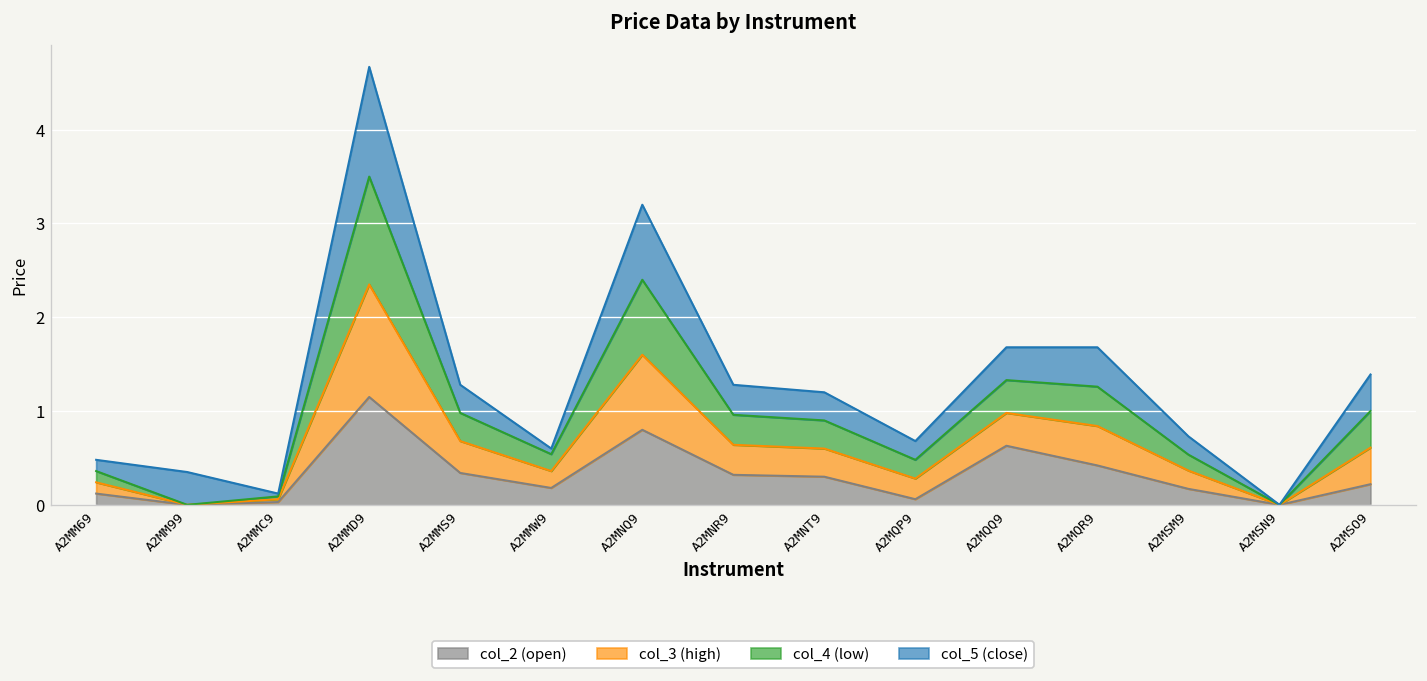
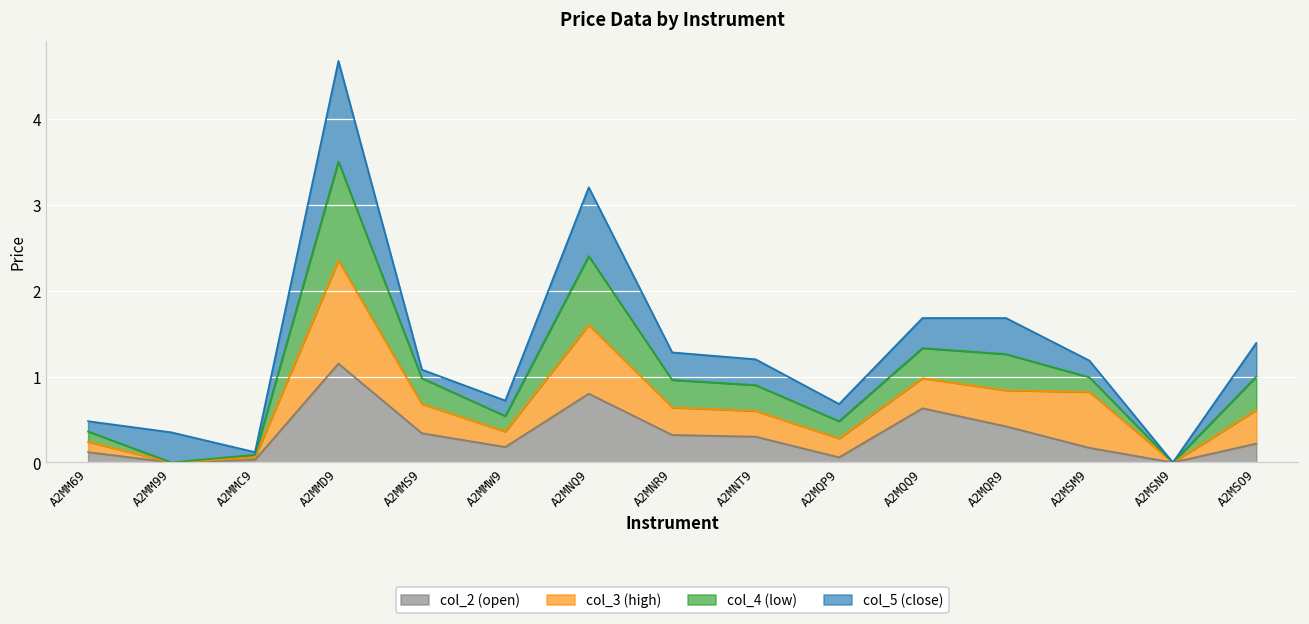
  {
    "col_2 (open)": {
      "A2MM69": 0.1,
      "A2MMD9": 1.2,
      "A2MMS9": 0.3,
      "A2MMW9": 0.2,
      "A2MNQ9": 0.8,
      "A2MNR9": 0.3,
      "A2MNT9": 0.3,
      "A2MQP9": 0.1,
      "A2MQQ9": 0.6,
      "A2MQR9": 0.4,
      "A2MSM9": 0.2,
      "A2MSO9": 0.2
    },
    "col_3 (high)": {
      "A2MM69": 0.1,
      "A2MMD9": 1.2,
      "A2MMS9": 0.3,
      "A2MMW9": 0.2,
      "A2MNQ9": 0.8,
      "A2MNR9": 0.3,
      "A2MNT9": 0.3,
      "A2MQP9": 0.2,
      "A2MQQ9": 0.4,
      "A2MQR9": 0.4,
-     "A2MSM9": 0.2,
+     "A2MSM9": 0.7,
      "A2MSO9": 0.4
    },
    "col_4 (low)": {
      "A2MM69": 0.1,
      "A2MMD9": 1.2,
      "A2MMS9": 0.3,
      "A2MMW9": 0.2,
      "A2MNQ9": 0.8,
      "A2MNR9": 0.3,
      "A2MNT9": 0.3,
      "A2MQP9": 0.2,
      "A2MQQ9": 0.4,
      "A2MQR9": 0.4,
      "A2MSM9": 0.2,
      "A2MSO9": 0.4
    },
    "col_5 (close)": {
      "A2MM69": 0.1,
      "A2MM99": 0.4,
      "A2MMD9": 1.2,
-     "A2MMS9": 0.3,
-     "A2MMW9": 0.1,
+     "A2MMS9": 0.1,
+     "A2MMW9": 0.2,
      "A2MNQ9": 0.8,
      "A2MNR9": 0.3,
      "A2MNT9": 0.3,
      "A2MQP9": 0.2,
      "A2MQQ9": 0.4,
      "A2MQR9": 0.4,
      "A2MSM9": 0.2,
      "A2MSO9": 0.4
    }
  }
